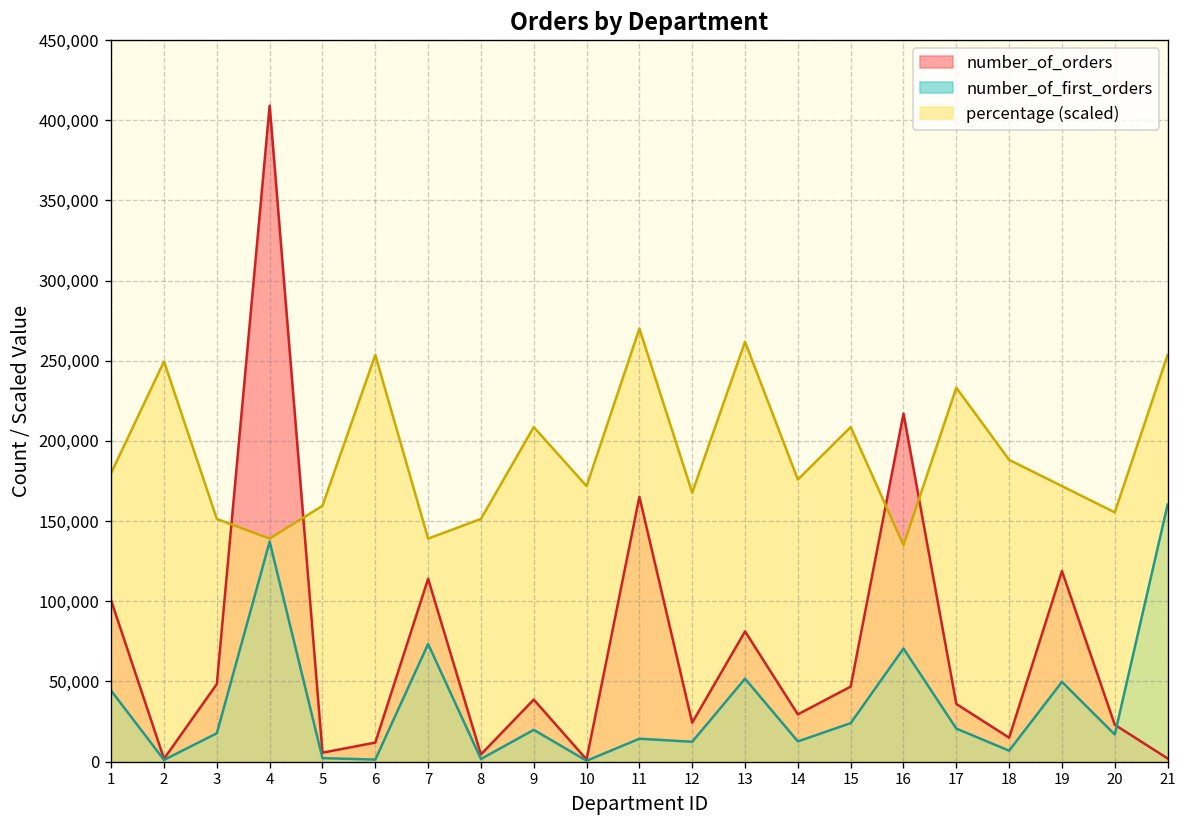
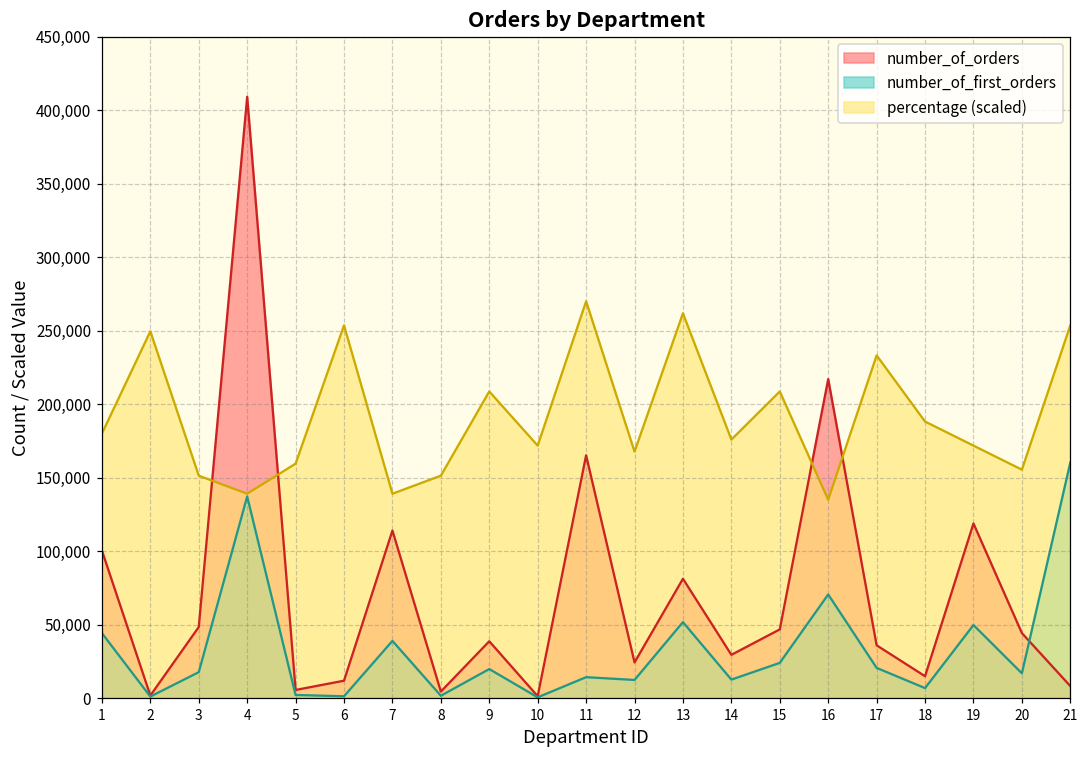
  {
    "number_of_orders": {
      "1": "100,000",
      "3": "48,000",
      "4": "409,000",
      "5": "6,000",
      "6": "12,000",
      "7": "114,000",
      "8": "4,000",
      "9": "39,000",
      "11": "165,000",
      "12": "24,000",
      "13": "81,000",
      "14": "30,000",
      "15": "47,000",
      "16": "217,000",
      "17": "36,000",
      "18": "15,000",
      "19": "119,000",
-     "20": "23,000",
-     "21": "2,000"
+     "20": "44,000",
+     "21": "8,000"
    },
    "number_of_first_orders": {
      "1": "44,000",
      "3": "18,000",
      "4": "137,000",
      "5": "2,000",
      "6": "1,000",
-     "7": "73,000",
+     "7": "39,000",
      "8": "2,000",
      "9": "20,000",
      "11": "14,000",
      "12": "12,000",
      "13": "52,000",
      "14": "13,000",
      "15": "24,000",
      "16": "71,000",
      "17": "21,000",
      "18": "7,000",
      "19": "50,000",
      "20": "17,000",
      "21": "160,000"
    },
    "percentage (scaled)": {
      "1": "180,000",
      "2": "250,000",
      "3": "151,000",
      "4": "139,000",
      "5": "160,000",
      "6": "254,000",
      "7": "139,000",
      "8": "151,000",
      "9": "209,000",
      "10": "172,000",
      "11": "270,000",
      "12": "168,000",
      "13": "262,000",
      "14": "176,000",
      "15": "209,000",
      "16": "135,000",
      "17": "233,000",
      "18": "188,000",
      "19": "172,000",
      "20": "155,000",
      "21": "254,000"
    }
  }
